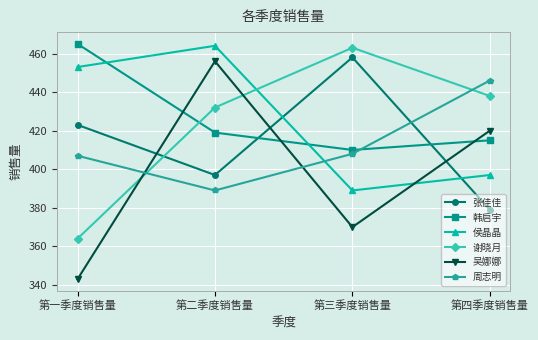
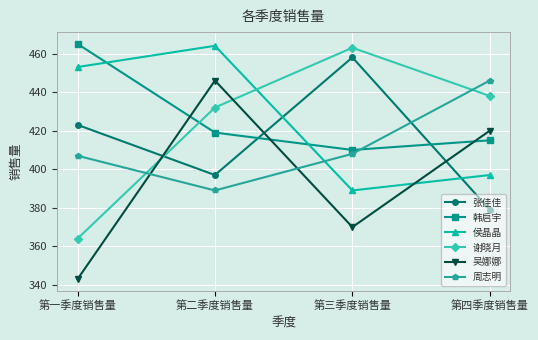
  {
    "吴娜娜": {
      "第一季度销售量": 343,
-     "第二季度销售量": 456,
+     "第二季度销售量": 446,
      "第三季度销售量": 370,
      "第四季度销售量": 420
    }
  }
